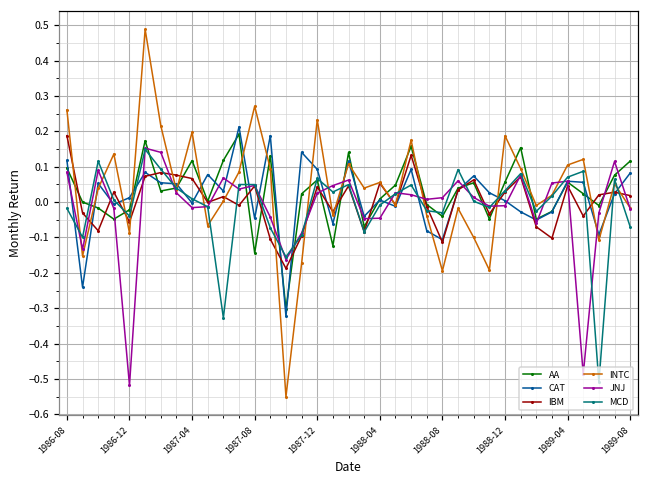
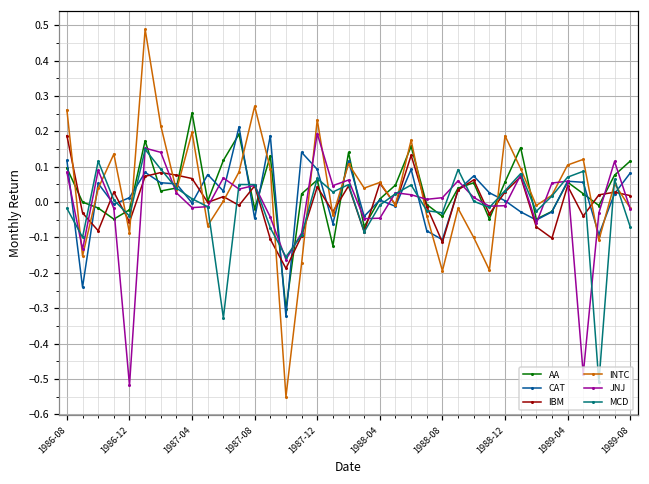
  {
    "AA": {
      "1986-08": 0.10,
      "1986-12": -0.02,
-     "1987-04": 0.12,
-     "1987-08": -0.14,
+     "1987-04": 0.25,
+     "1987-08": -0.02,
      "1988-08": -0.04,
      "1988-12": 0.06,
      "1989-08": 0.12
    },
    "IBM": {
      "1986-08": 0.19,
      "1986-12": -0.06,
      "1987-04": 0.07,
      "1987-12": 0.04,
      "1989-04": 0.05,
      "1989-08": 0.02
    },
    "INTC": {
      "1986-08": 0.26,
      "1986-12": -0.09,
      "1987-04": 0.20,
      "1987-08": 0.27,
      "1987-12": 0.23,
      "1988-08": -0.19,
      "1988-12": 0.19,
      "1989-04": 0.10
    },
    "JNJ": {
      "1986-08": 0.08,
      "1986-12": -0.52,
      "1987-04": -0.02,
-     "1987-12": 0.03,
+     "1987-12": 0.19,
      "1988-04": -0.05,
      "1988-08": 0.01,
      "1988-12": -0.01
    }
  }
